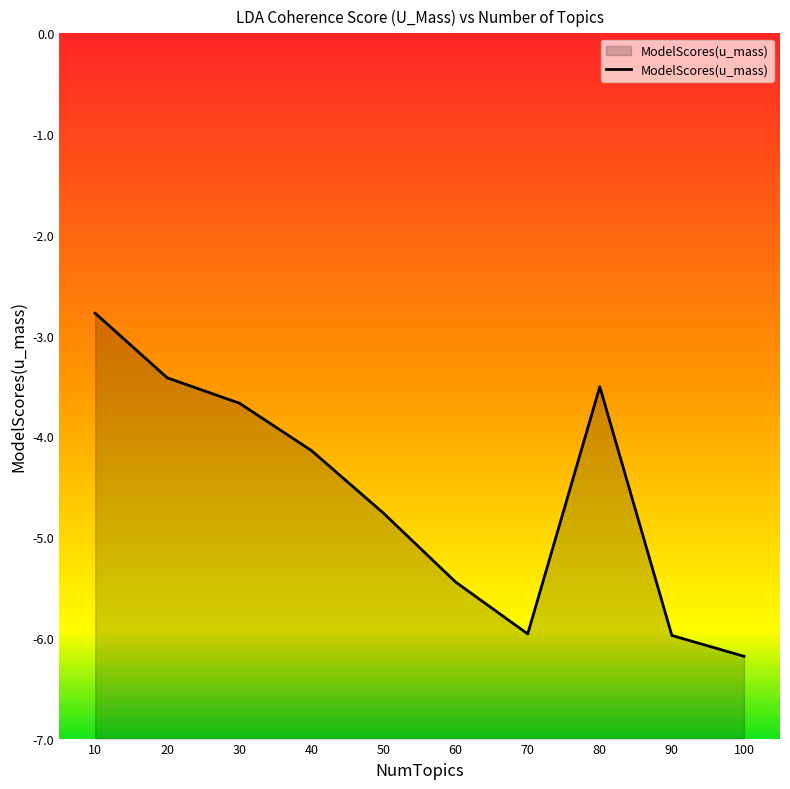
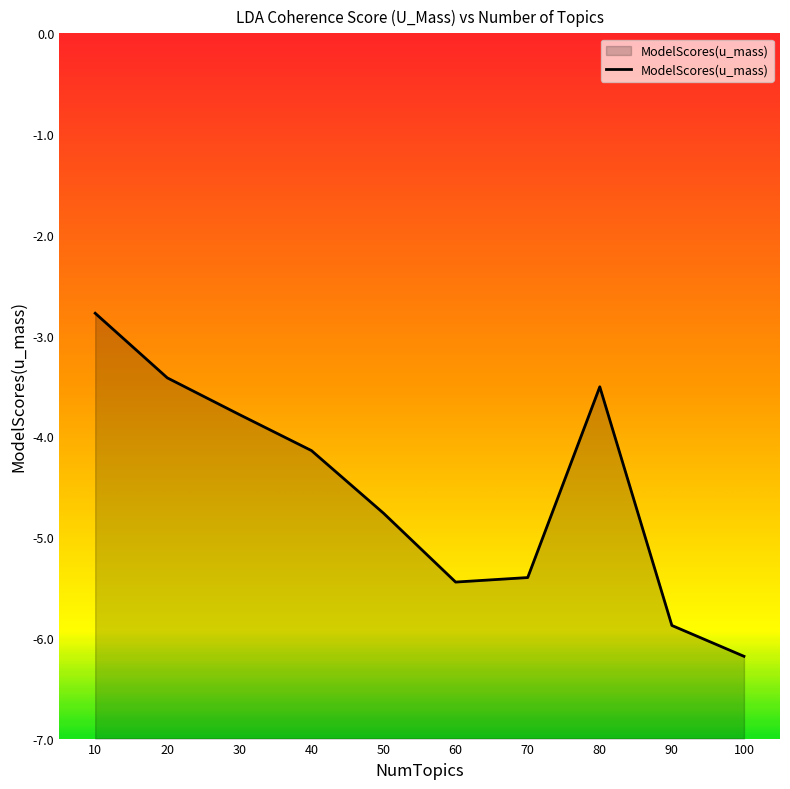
  {
    "10": -2.78,
    "20": -3.42,
-   "30": -3.67,
+   "30": -3.78,
    "40": -4.14,
    "50": -4.76,
    "60": -5.45,
-   "70": -5.96,
+   "70": -5.40,
    "80": -3.51,
-   "90": -5.98,
+   "90": -5.88,
    "100": -6.18
  }
